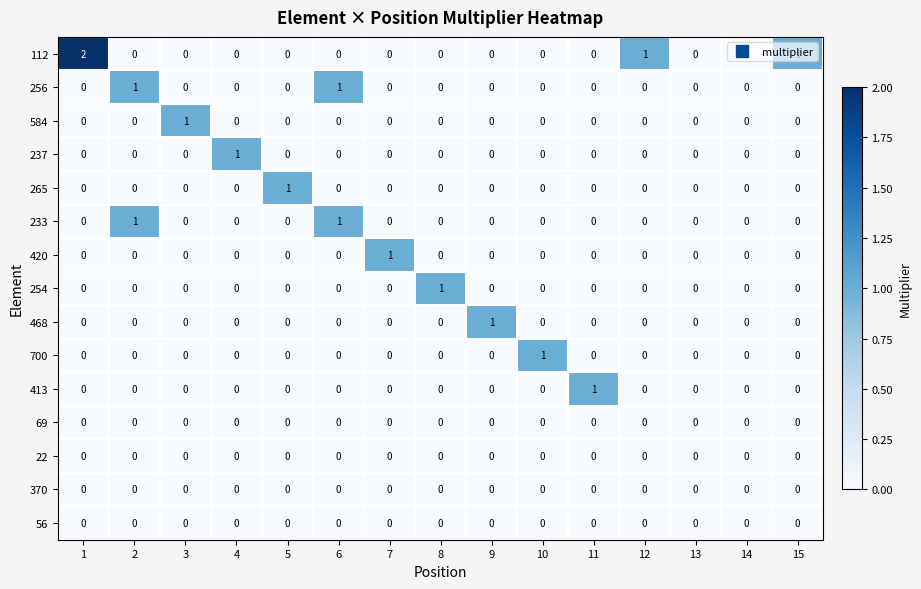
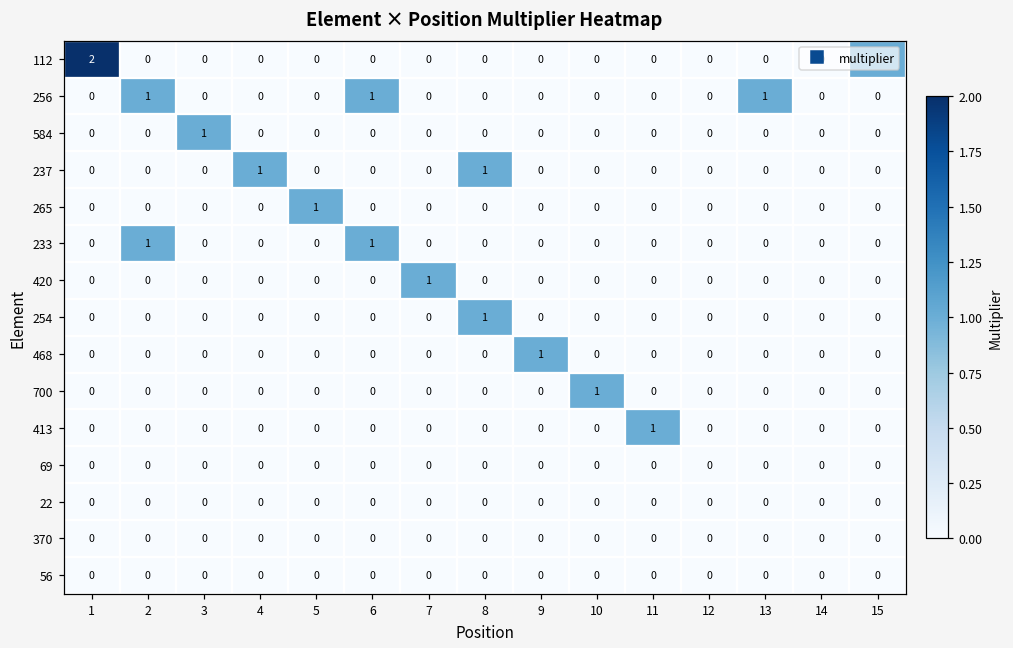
  {
    "112": {
      "1": 2,
      "2": 0,
      "3": 0,
      "4": 0,
      "5": 0,
      "6": 0,
      "7": 0,
      "8": 0,
      "9": 0,
      "10": 0,
      "11": 0,
-     "12": 1,
+     "12": 0,
      "13": 0
    },
    "256": {
      "1": 0,
      "2": 1,
      "3": 0,
      "4": 0,
      "5": 0,
      "6": 1,
      "7": 0,
      "8": 0,
      "9": 0,
      "10": 0,
      "11": 0,
      "12": 0,
-     "13": 0,
+     "13": 1,
      "14": 0,
      "15": 0
    },
    "237": {
      "1": 0,
      "2": 0,
      "3": 0,
      "4": 1,
      "5": 0,
      "6": 0,
      "7": 0,
-     "8": 0,
+     "8": 1,
      "9": 0,
      "10": 0,
      "11": 0,
      "12": 0,
      "13": 0,
      "14": 0,
      "15": 0
    }
  }
